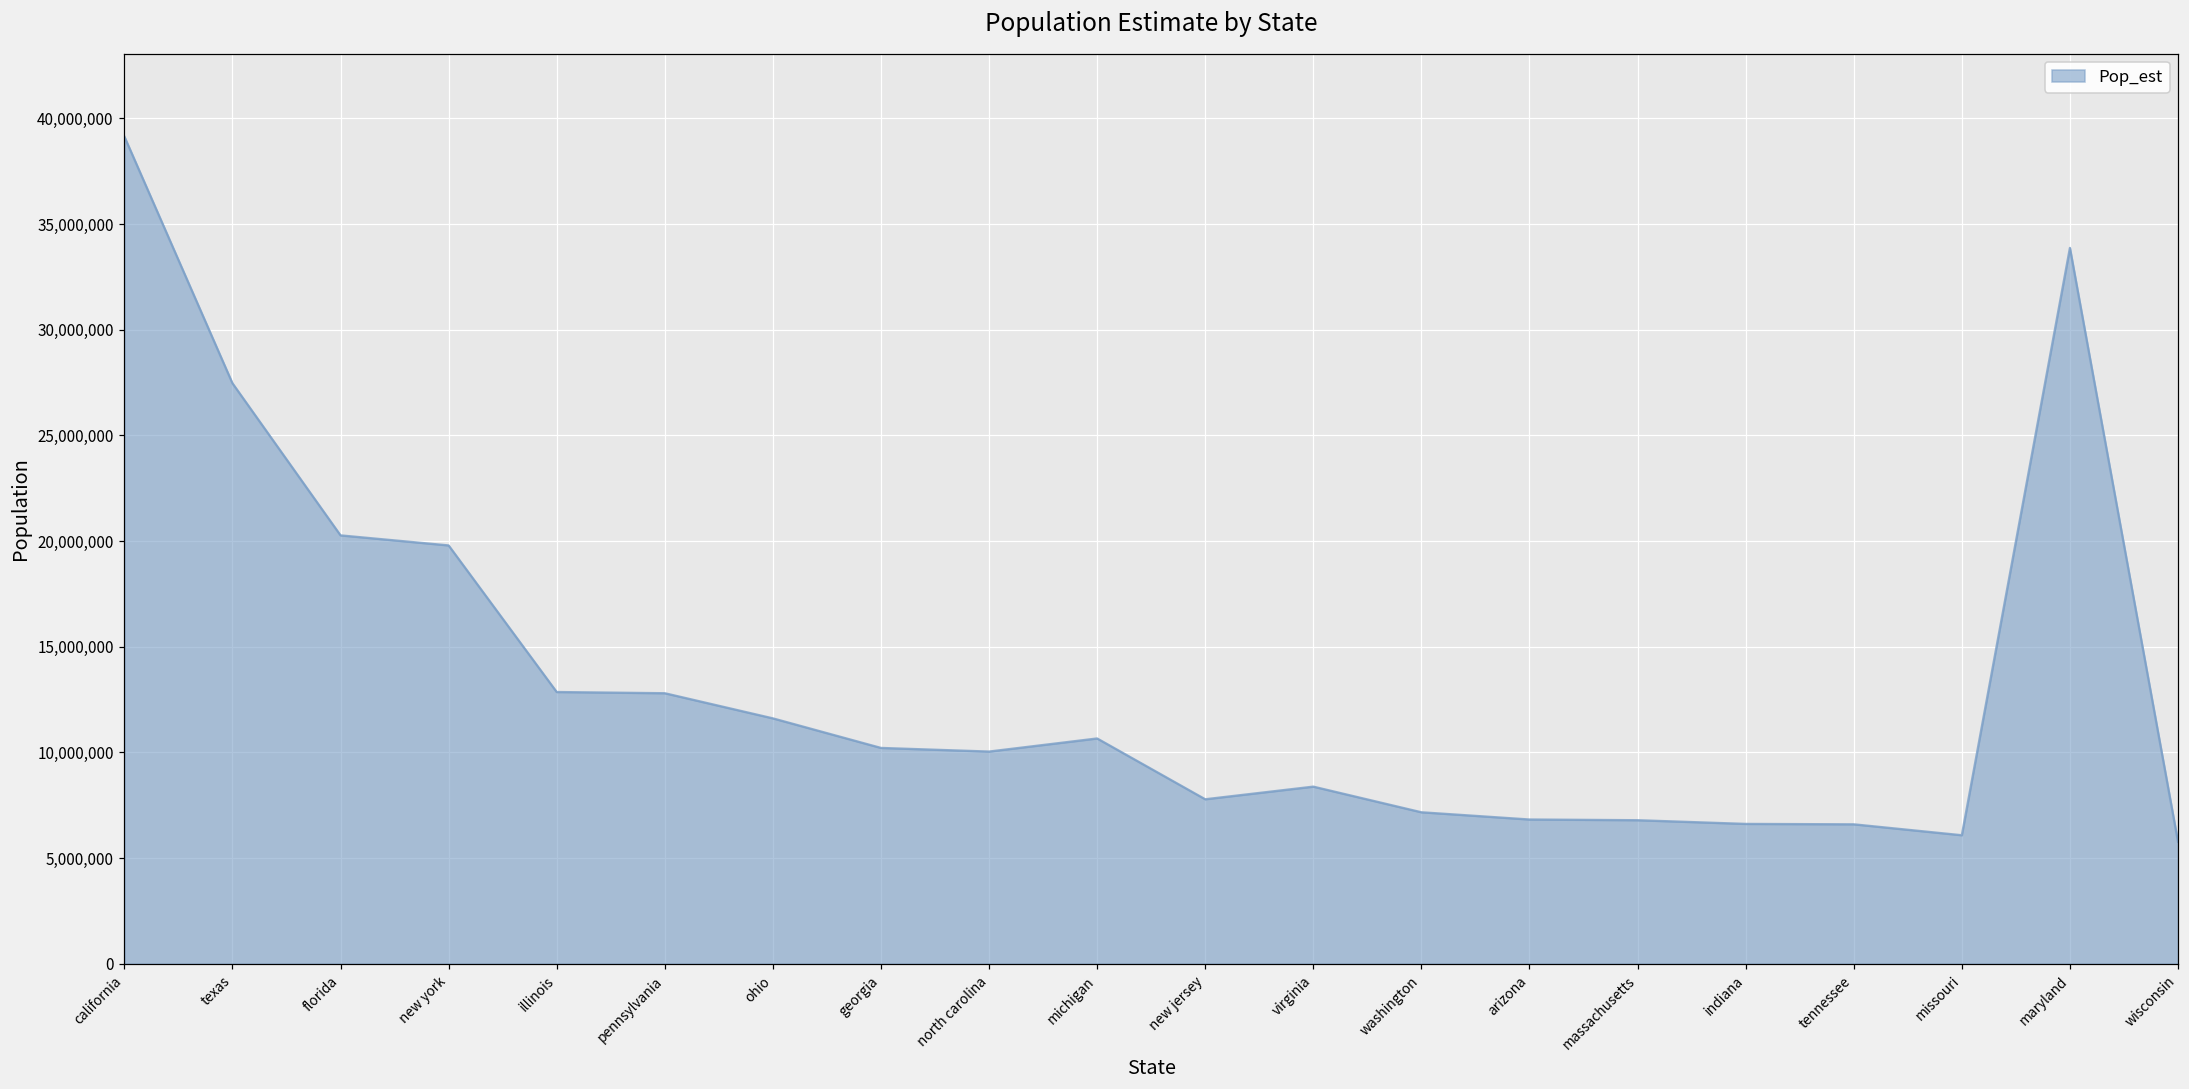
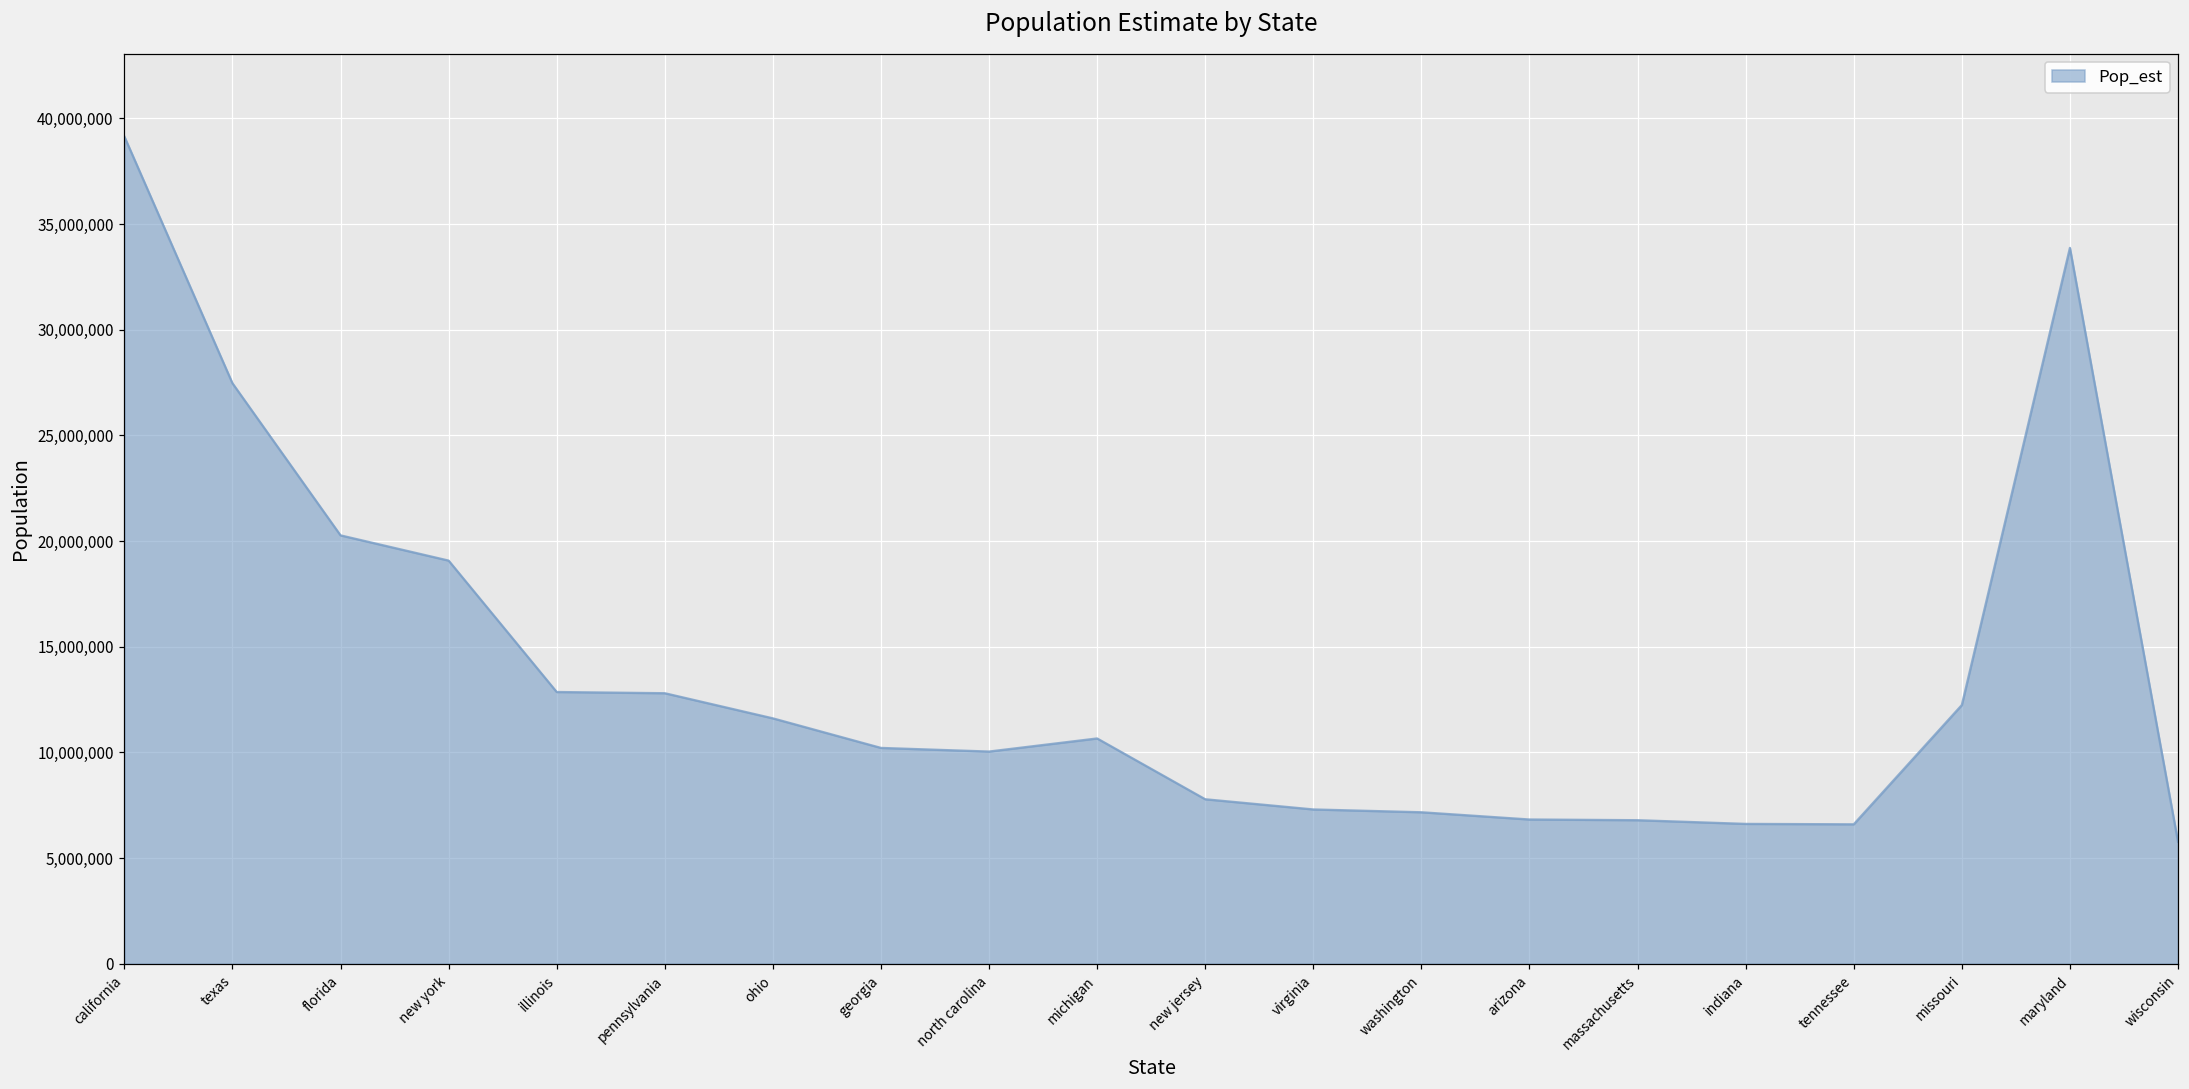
  {
    "california": "39,100,000",
    "texas": "27,500,000",
    "florida": "20,300,000",
-   "new york": "19,800,000",
+   "new york": "19,100,000",
    "illinois": "12,900,000",
    "pennsylvania": "12,800,000",
    "ohio": "11,600,000",
    "georgia": "10,200,000",
    "north carolina": "10,000,000",
    "michigan": "10,700,000",
    "new jersey": "7,800,000",
-   "virginia": "8,400,000",
+   "virginia": "7,300,000",
    "washington": "7,200,000",
    "arizona": "6,800,000",
    "massachusetts": "6,800,000",
    "indiana": "6,600,000",
    "tennessee": "6,600,000",
-   "missouri": "6,100,000",
+   "missouri": "12,200,000",
    "maryland": "33,900,000",
    "wisconsin": "5,800,000"
  }
